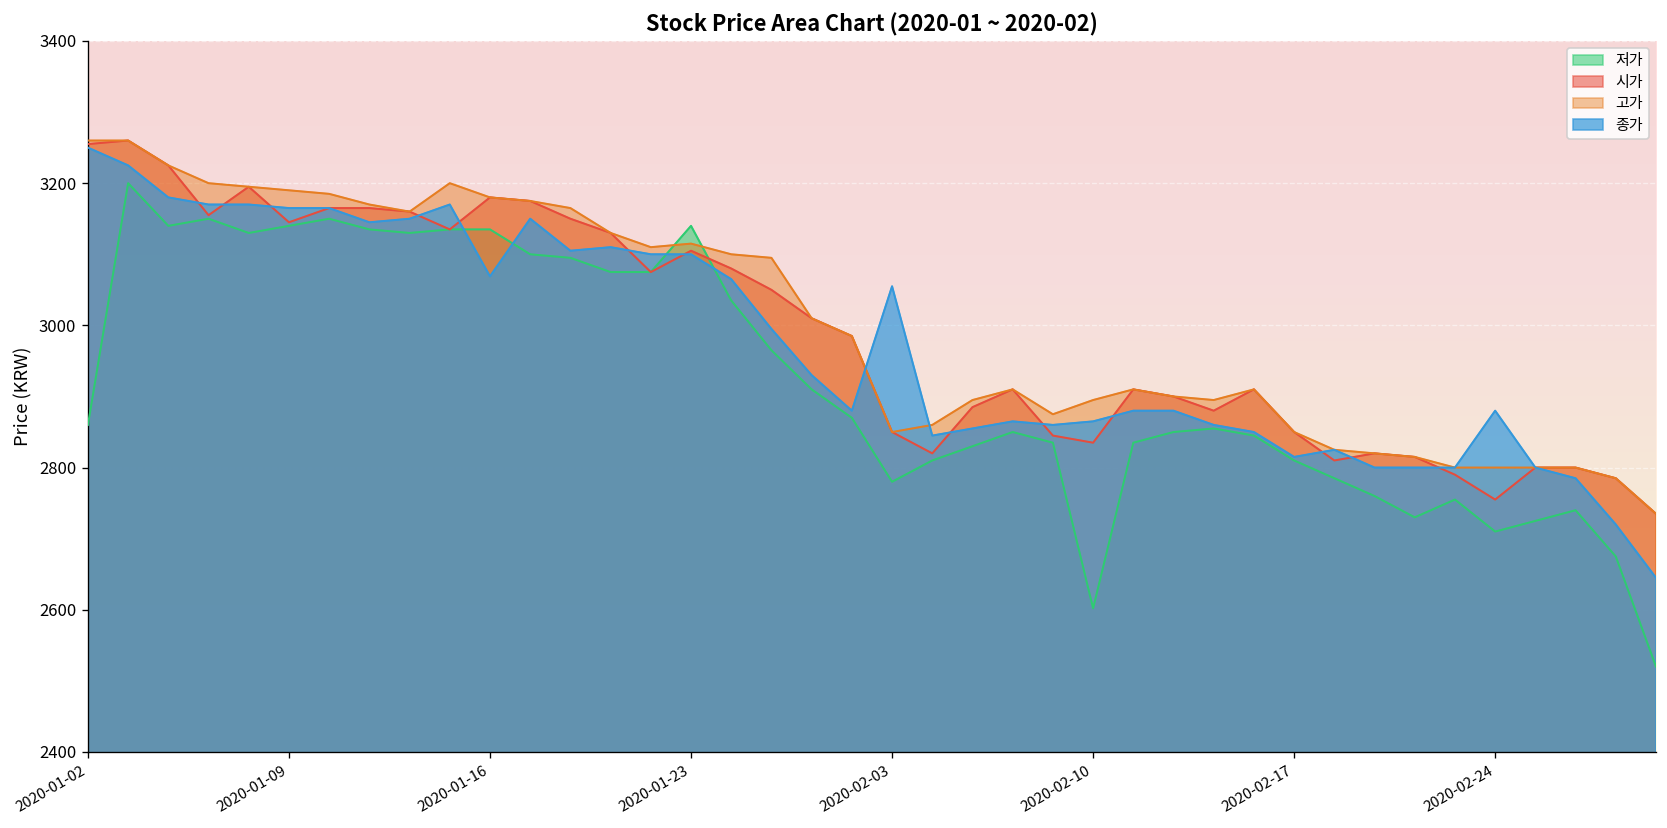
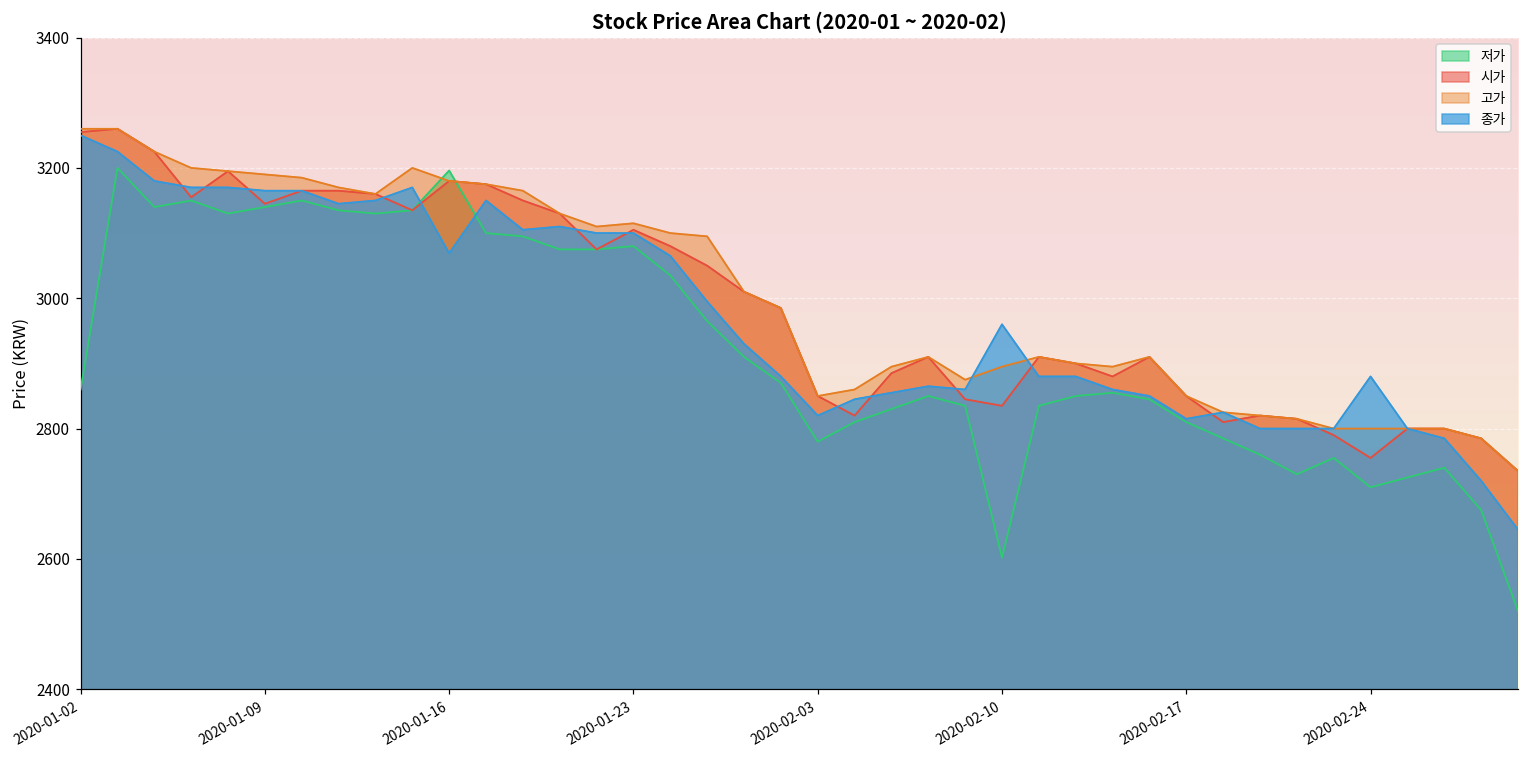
  {
    "저가": {
      "2020-01-02": 2860,
      "2020-01-09": 3140,
-     "2020-01-16": 3140,
-     "2020-01-23": 3140,
+     "2020-01-16": 3200,
+     "2020-01-23": 3080,
      "2020-02-03": 2780,
      "2020-02-10": 2600,
      "2020-02-17": 2810,
      "2020-02-24": 2710
    },
    "종가": {
      "2020-01-02": 3250,
      "2020-01-09": 3170,
      "2020-01-16": 3070,
      "2020-01-23": 3100,
-     "2020-02-03": 3060,
-     "2020-02-10": 2870,
+     "2020-02-03": 2820,
+     "2020-02-10": 2960,
      "2020-02-17": 2820,
      "2020-02-24": 2880
    }
  }
